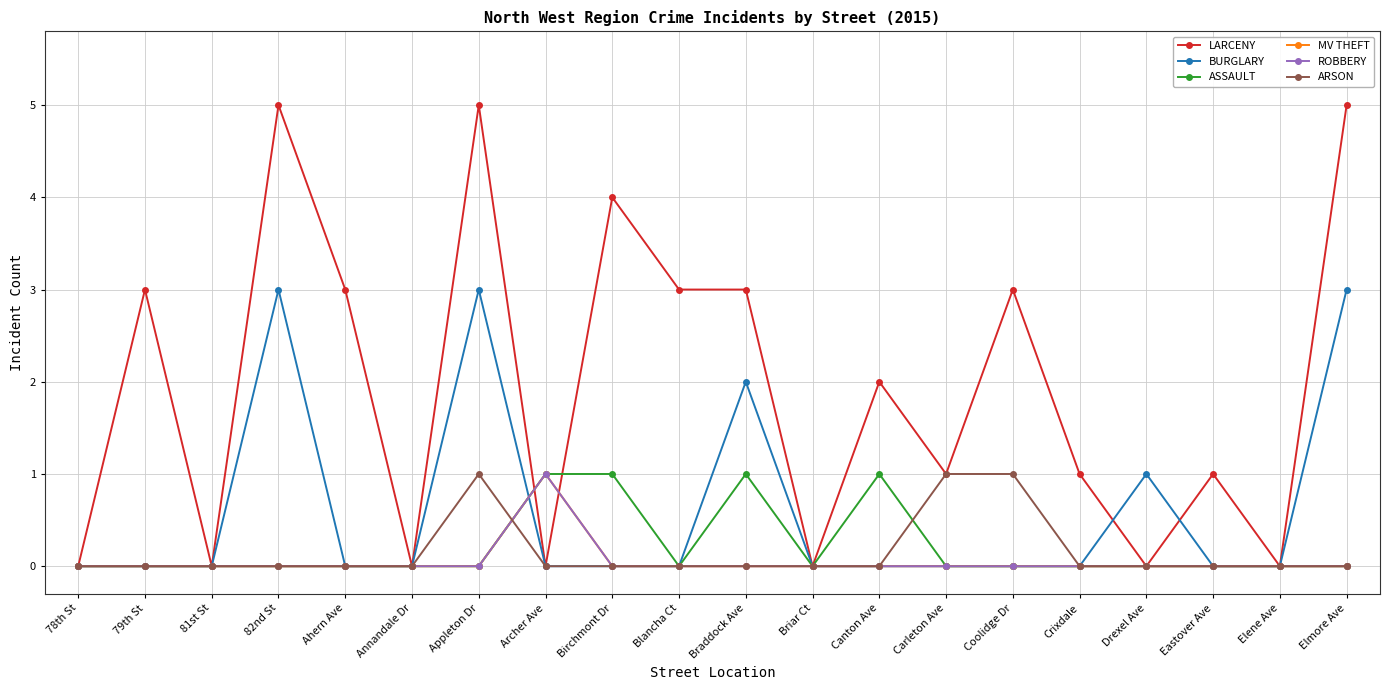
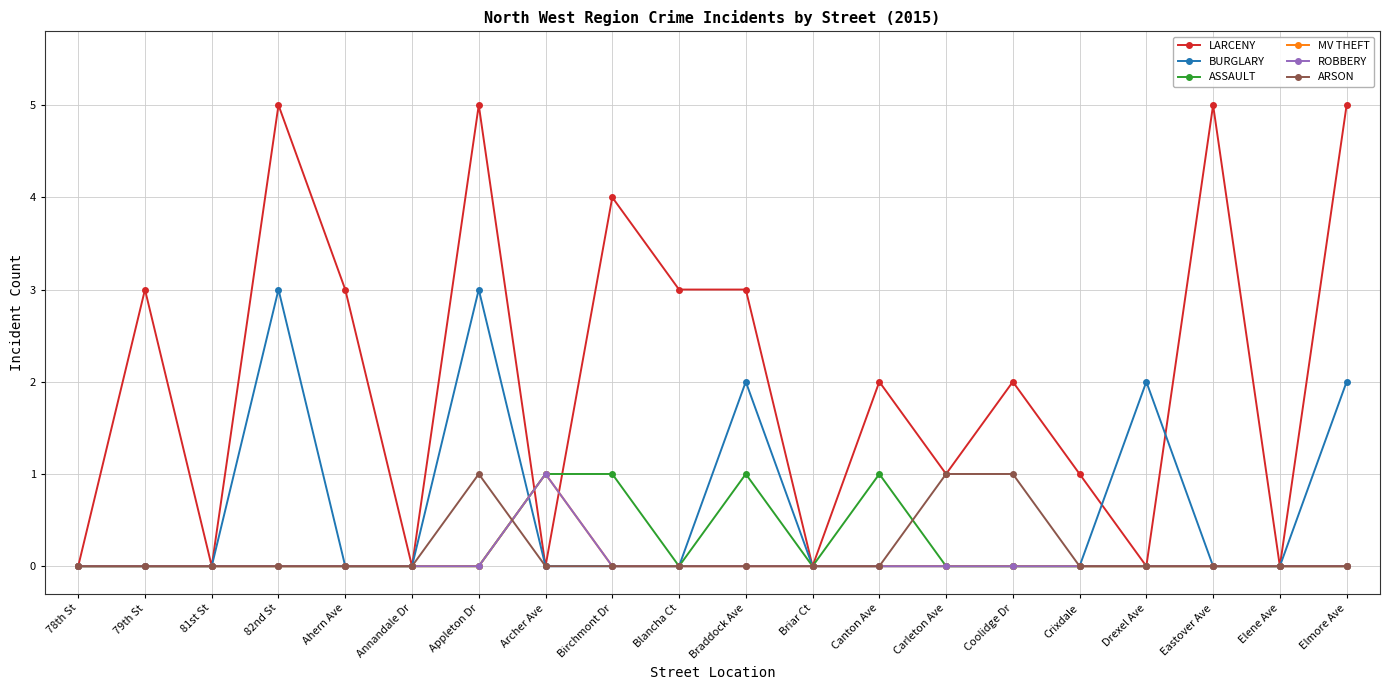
  {
    "LARCENY": {
      "79th St": 3,
      "82nd St": 5,
      "Ahern Ave": 3,
      "Appleton Dr": 5,
      "Birchmont Dr": 4,
      "Blancha Ct": 3,
      "Braddock Ave": 3,
      "Canton Ave": 2,
-     "Coolidge Dr": 3,
+     "Coolidge Dr": 2,
      "Crixdale": 1,
-     "Eastover Ave": 1,
+     "Eastover Ave": 5,
      "Elmore Ave": 5
    },
    "BURGLARY": {
      "82nd St": 3,
      "Appleton Dr": 3,
      "Braddock Ave": 2,
-     "Drexel Ave": 1,
-     "Elmore Ave": 3
+     "Drexel Ave": 2,
+     "Elmore Ave": 2
    },
    "ASSAULT": {
      "Birchmont Dr": 1,
      "Braddock Ave": 1,
      "Canton Ave": 1
    },
    "ARSON": {
      "Appleton Dr": 1,
      "Coolidge Dr": 1
    }
  }
